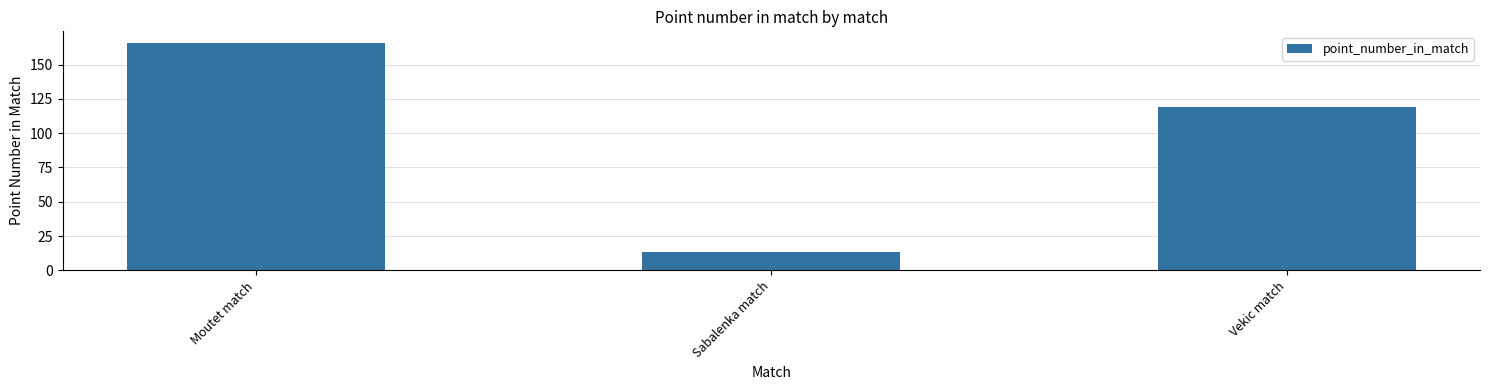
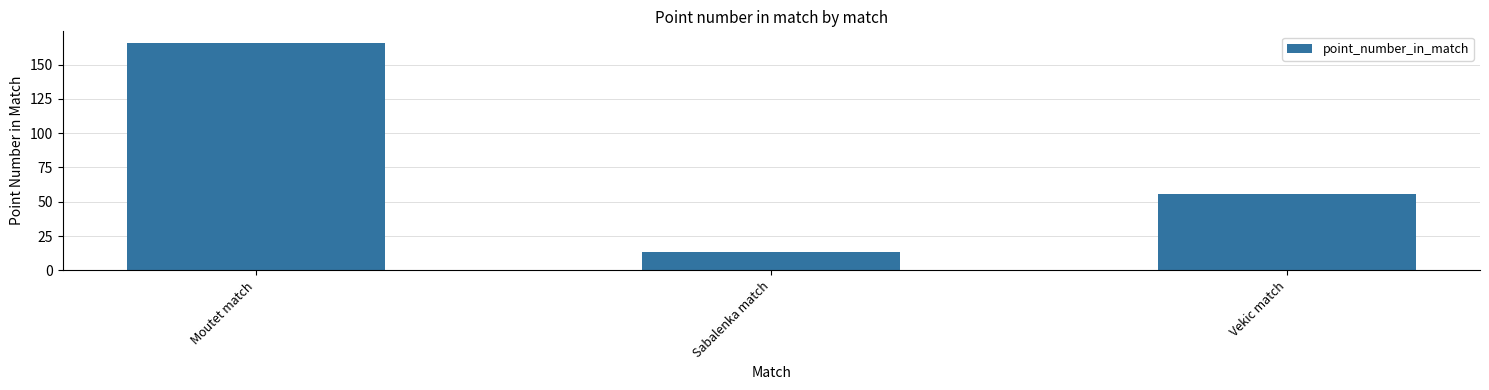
  {
    "Moutet match": 166,
    "Sabalenka match": 13,
-   "Vekic match": 119
+   "Vekic match": 56
  }
